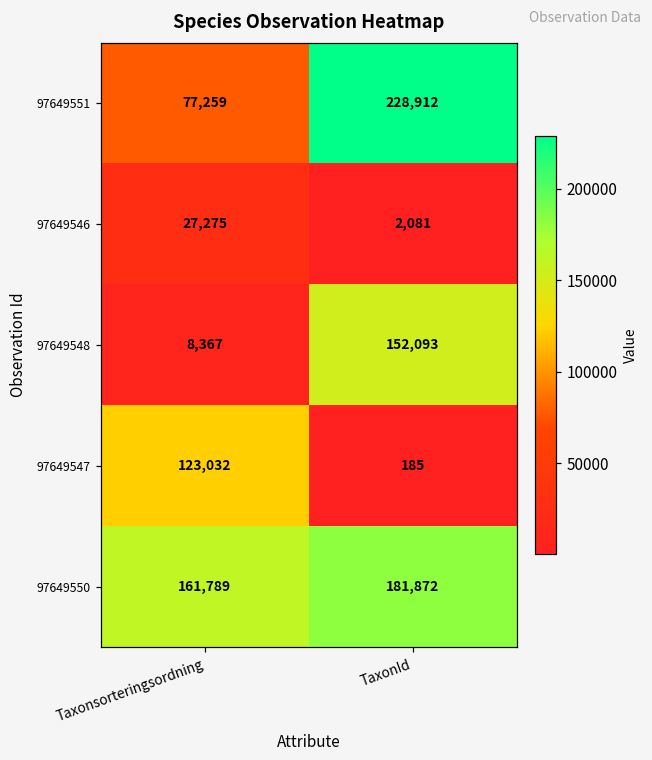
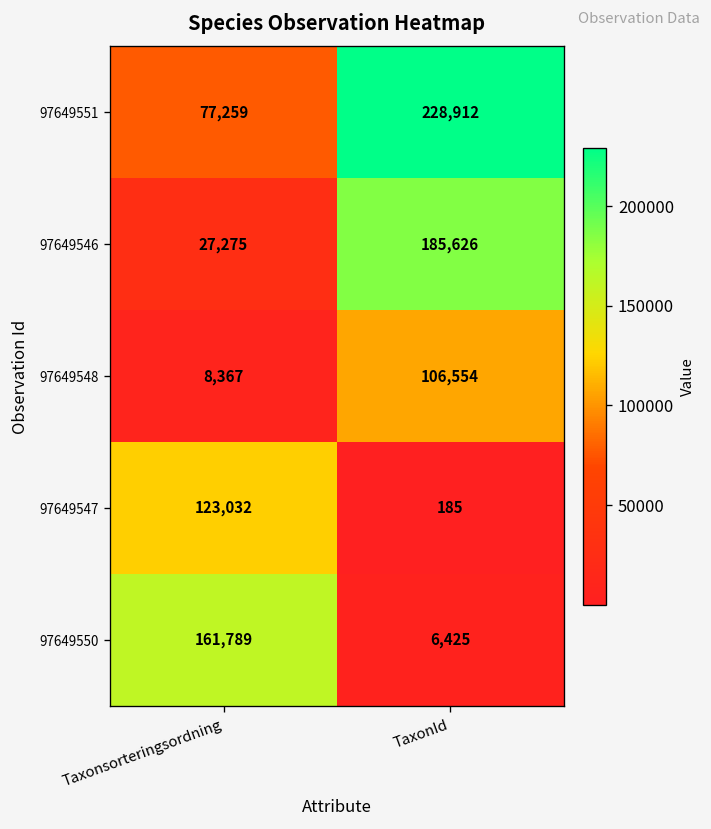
  {
    "97649551": {
      "Taxonsorteringsordning": "77,259",
      "TaxonId": "228,912"
    },
    "97649546": {
      "Taxonsorteringsordning": "27,275",
-     "TaxonId": "2,081"
+     "TaxonId": "185,626"
    },
    "97649548": {
      "Taxonsorteringsordning": "8,367",
-     "TaxonId": "152,093"
+     "TaxonId": "106,554"
    },
    "97649547": {
      "Taxonsorteringsordning": "123,032",
      "TaxonId": "185"
    },
    "97649550": {
      "Taxonsorteringsordning": "161,789",
-     "TaxonId": "181,872"
+     "TaxonId": "6,425"
    }
  }
